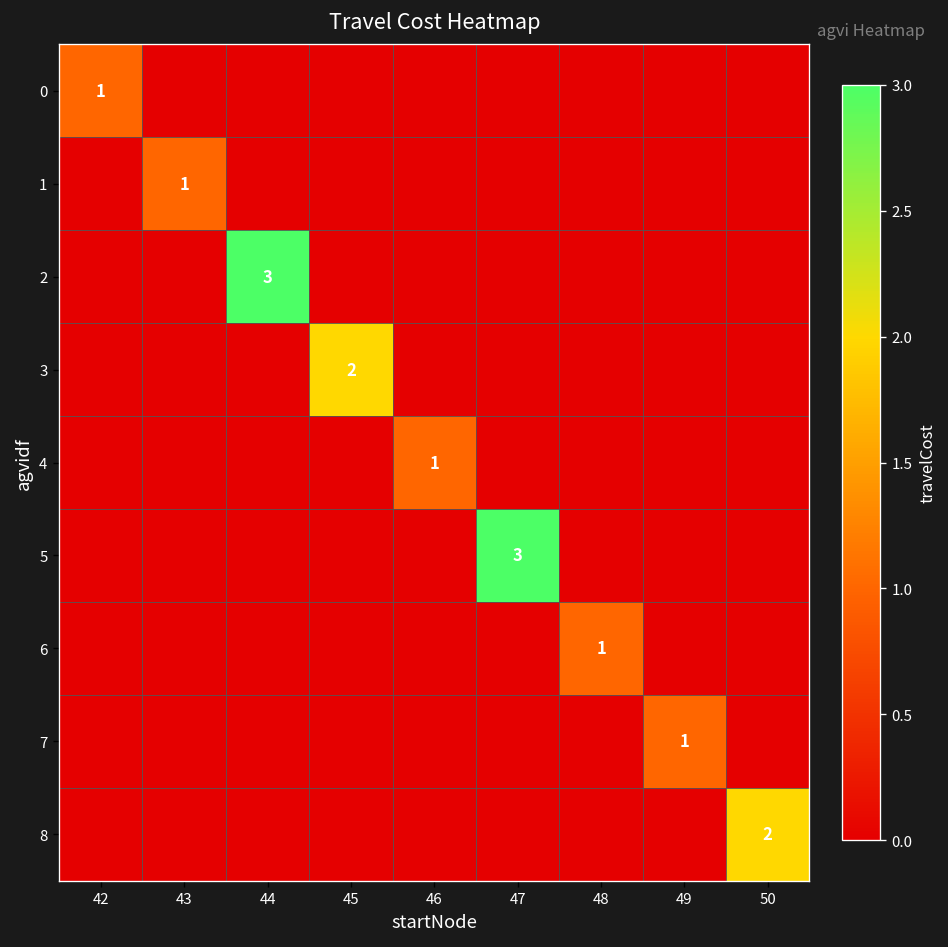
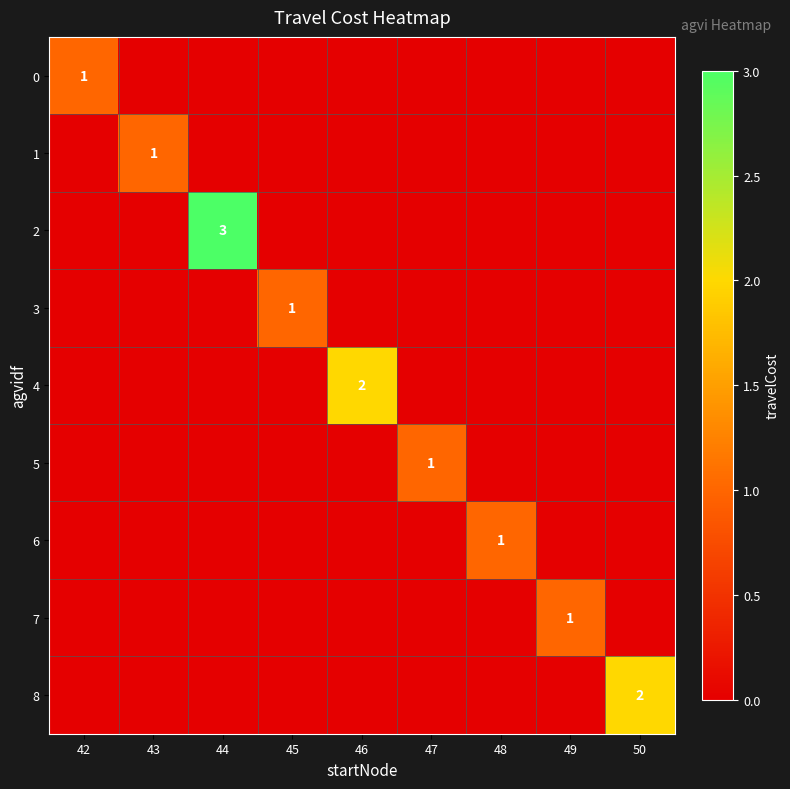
  {
    "0": {
      "42": 1
    },
    "1": {
      "43": 1
    },
    "2": {
      "44": 3
    },
    "3": {
-     "45": 2
+     "45": 1
    },
    "4": {
-     "46": 1
+     "46": 2
    },
    "5": {
-     "47": 3
+     "47": 1
    },
    "6": {
      "48": 1
    },
    "7": {
      "49": 1
    },
    "8": {
      "50": 2
    }
  }
